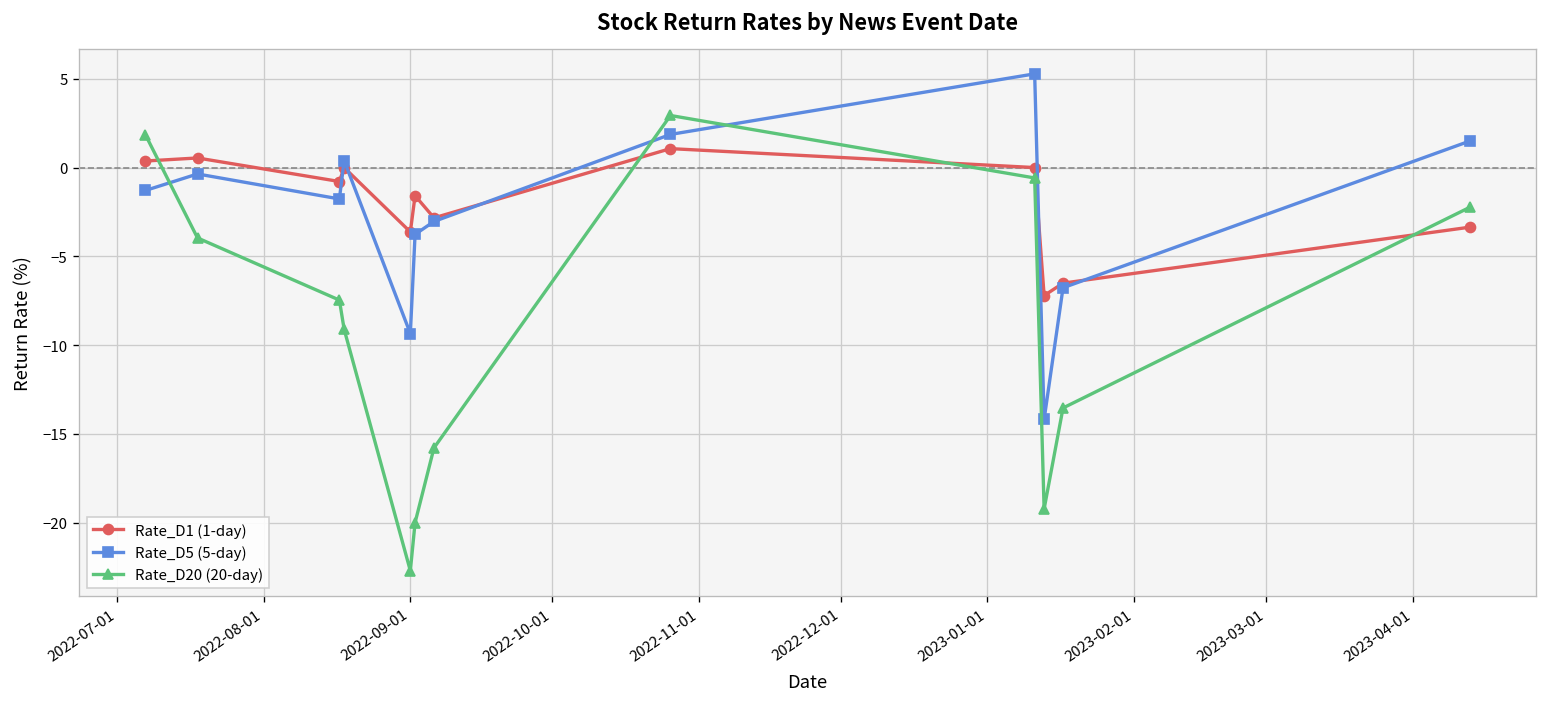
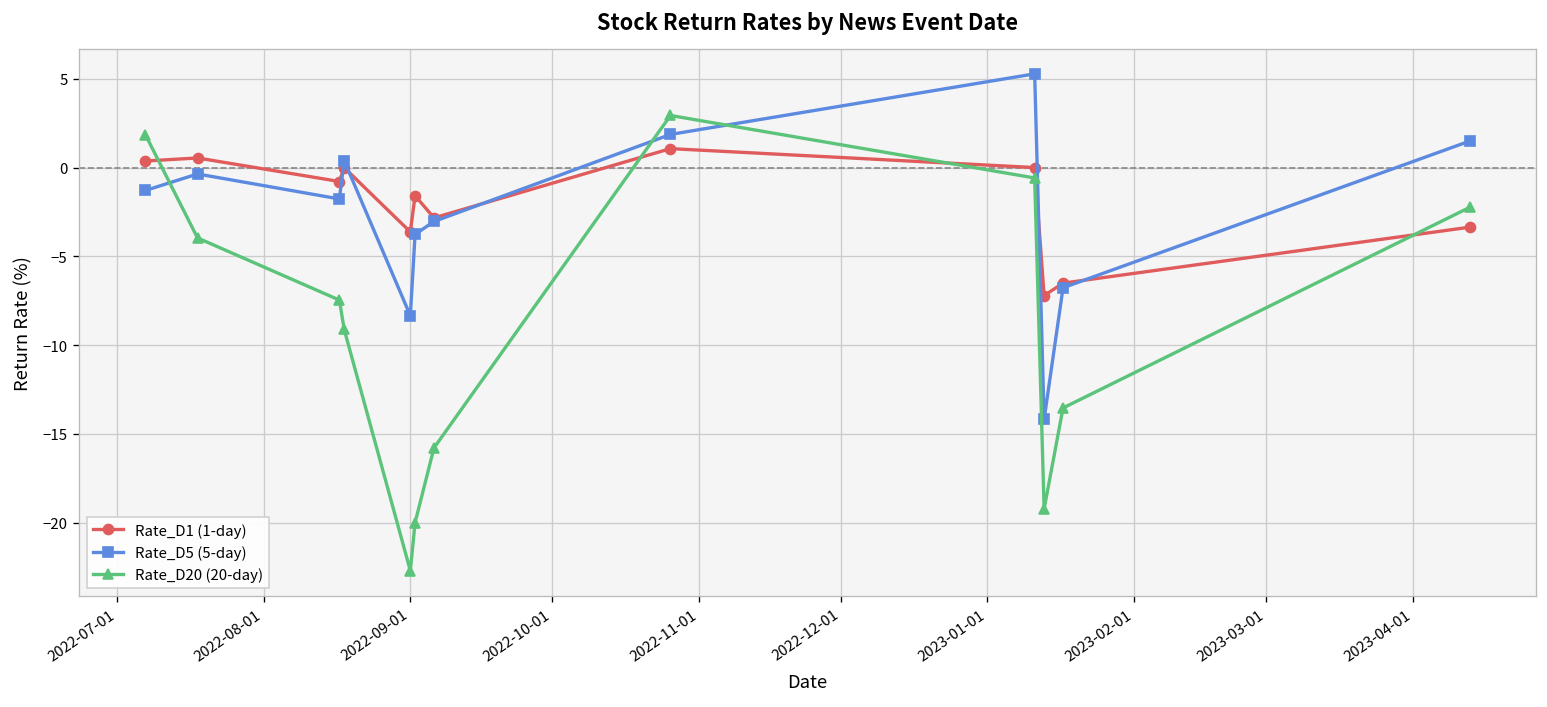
  {
    "Rate_D1 (1-day)": {
      "2022-09-01": -3.6
    },
    "Rate_D5 (5-day)": {
-     "2022-09-01": -9.4
+     "2022-09-01": -8.3
    },
    "Rate_D20 (20-day)": {
      "2022-09-01": -22.7
    }
  }
